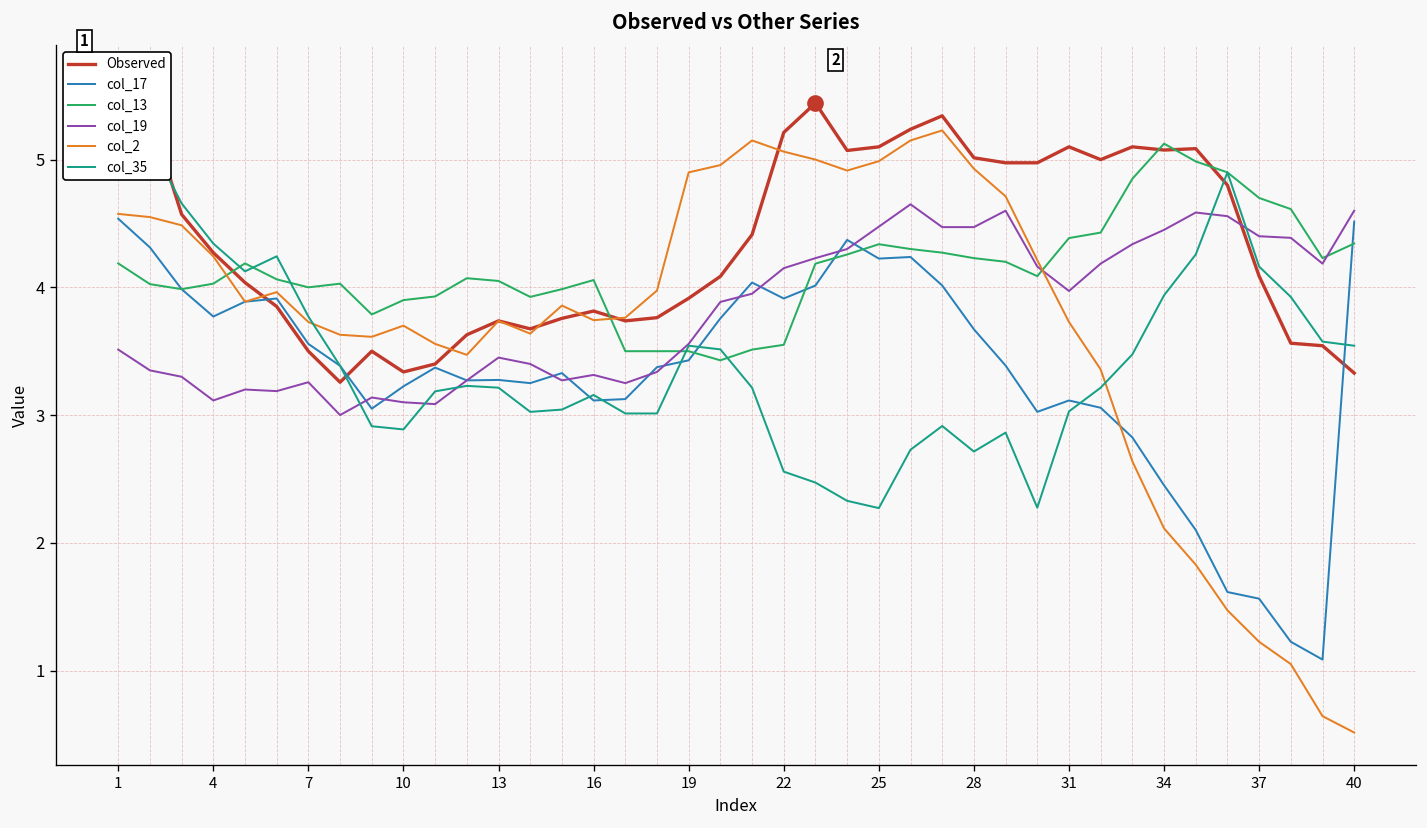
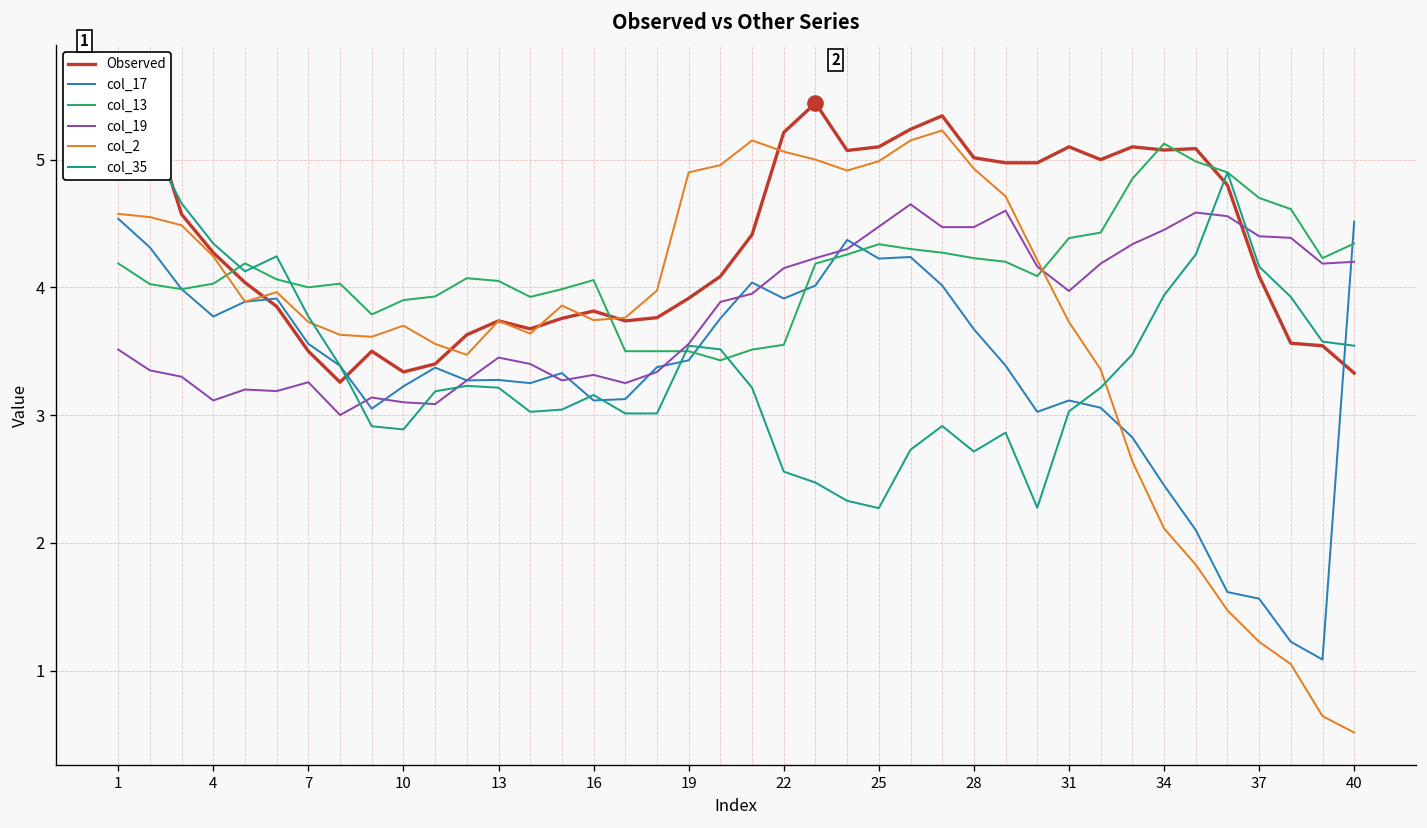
  {
    "col_17": {
      "40": 4.5
    },
    "col_19": {
-     "40": 4.6
+     "40": 4.2
    },
    "col_2": {
      "40": 0.5
    }
  }
